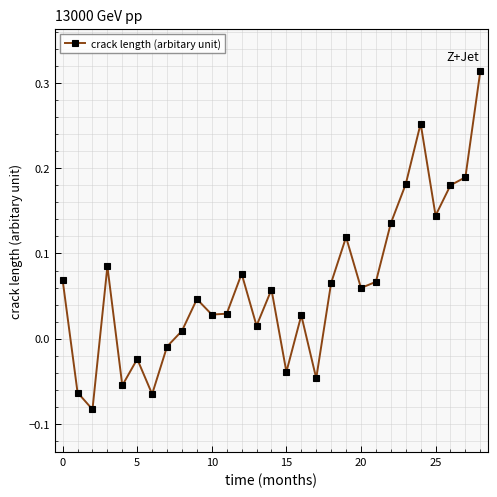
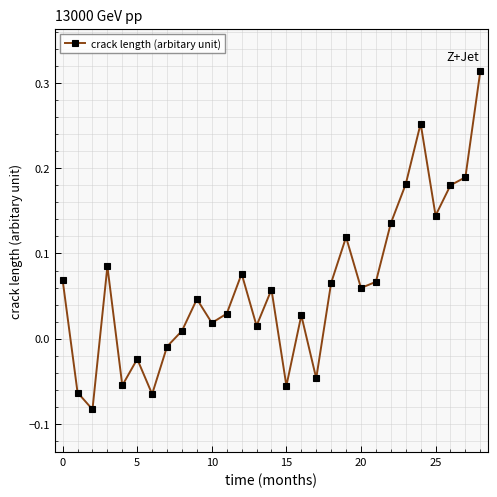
  {
    "0": 0.07,
    "5": -0.02,
-   "10": 0.03,
-   "15": -0.04,
+   "10": 0.02,
+   "15": -0.06,
    "20": 0.06,
    "25": 0.14
  }
